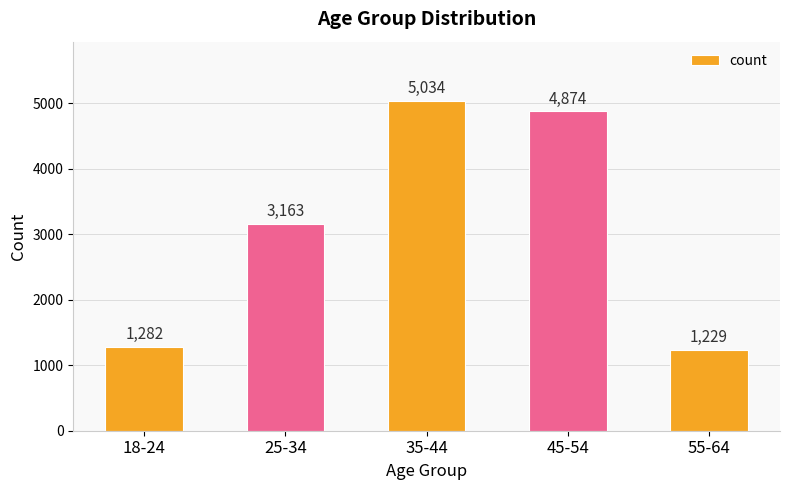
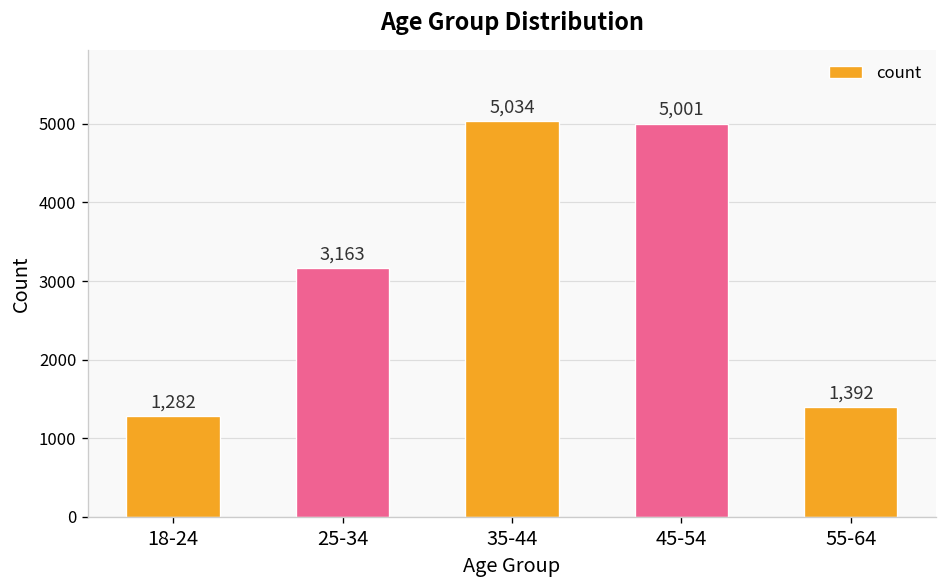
  {
    "18-24": "1,282",
    "25-34": "3,163",
    "35-44": "5,034",
-   "45-54": "4,874",
-   "55-64": "1,229"
+   "45-54": "5,001",
+   "55-64": "1,392"
  }
